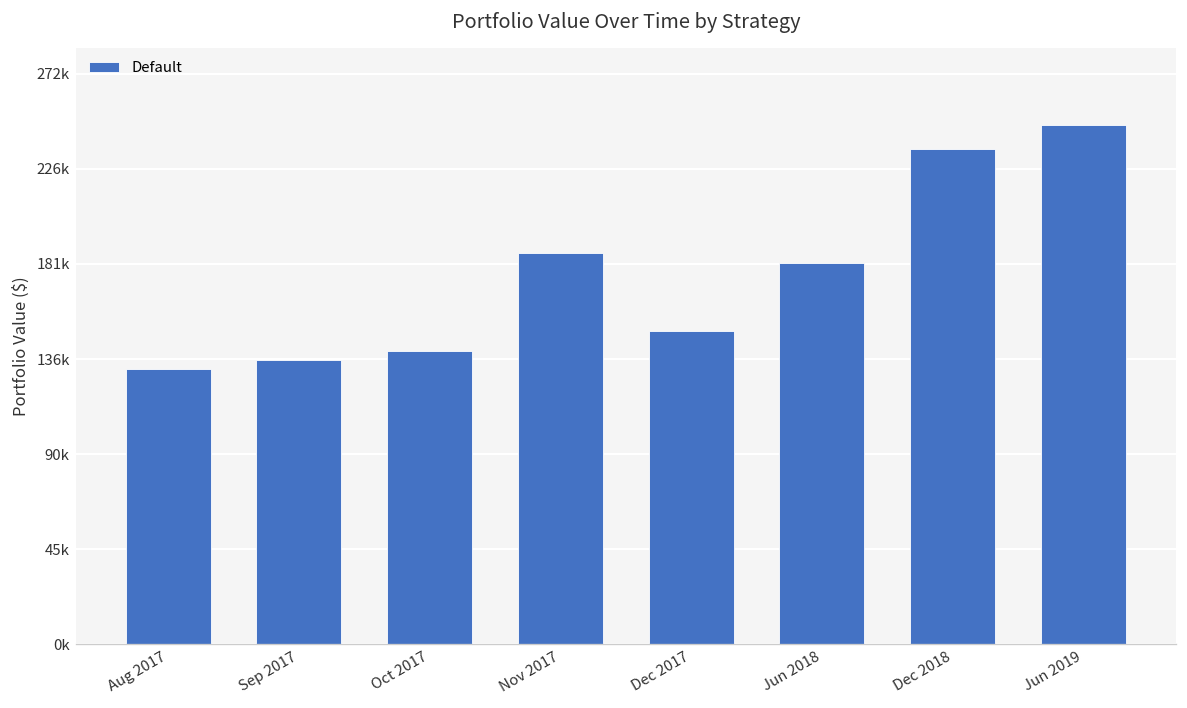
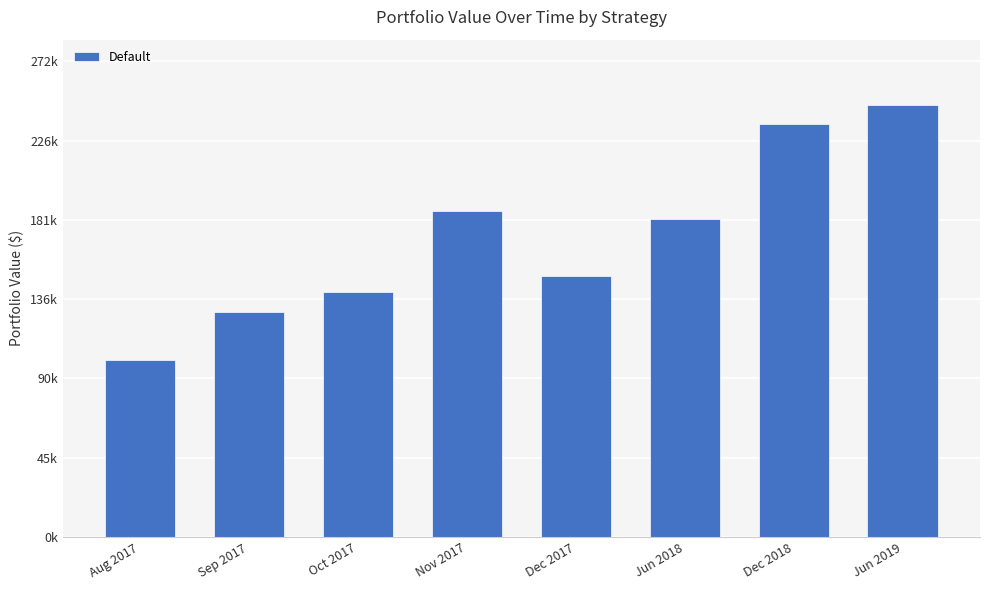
  {
-   "Aug 2017": 131000,
-   "Sep 2017": 136000,
+   "Aug 2017": 101000,
+   "Sep 2017": 129000,
    "Oct 2017": 140000,
    "Nov 2017": 187000,
    "Dec 2017": 150000,
    "Jun 2018": 182000,
    "Dec 2018": 236000,
    "Jun 2019": 247000
  }
